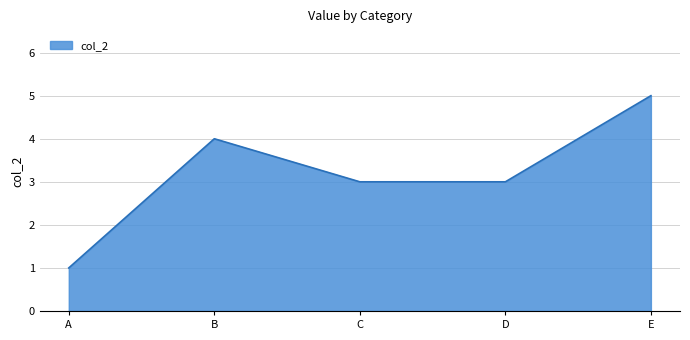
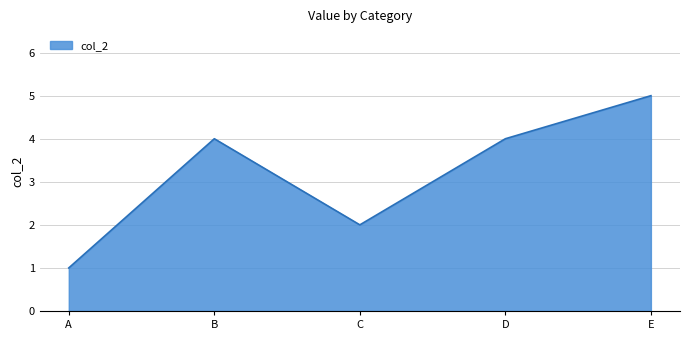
  {
    "A": 1,
    "B": 4,
-   "C": 3,
-   "D": 3,
+   "C": 2,
+   "D": 4,
    "E": 5
  }
